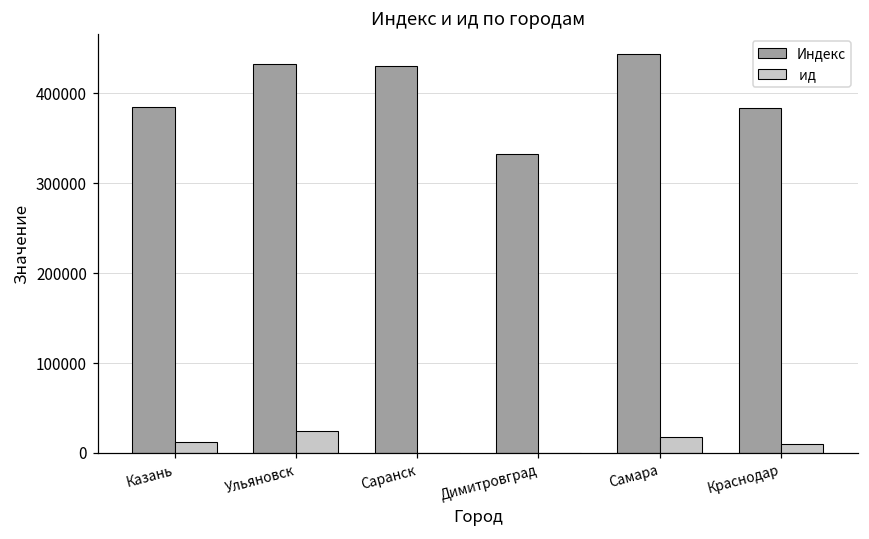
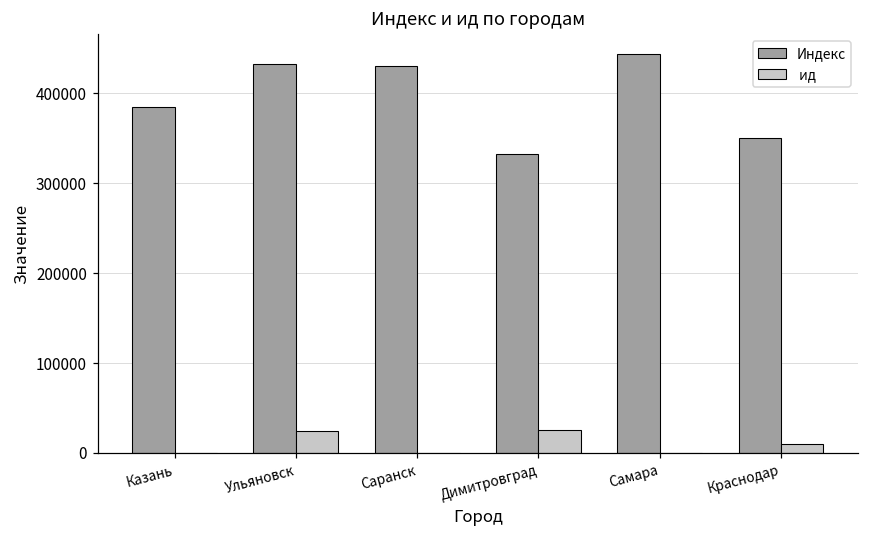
  {
    "Индекс": {
      "Казань": 380000,
      "Ульяновск": 430000,
      "Саранск": 430000,
      "Димитровград": 330000,
      "Самара": 440000,
-     "Краснодар": 380000
+     "Краснодар": 350000
    },
    "ид": {
-     "Казань": 10000,
+     "Казань": 0,
      "Ульяновск": 20000,
-     "Димитровград": 0,
-     "Самара": 20000,
+     "Димитровград": 30000,
+     "Самара": 0,
      "Краснодар": 10000
    }
  }
